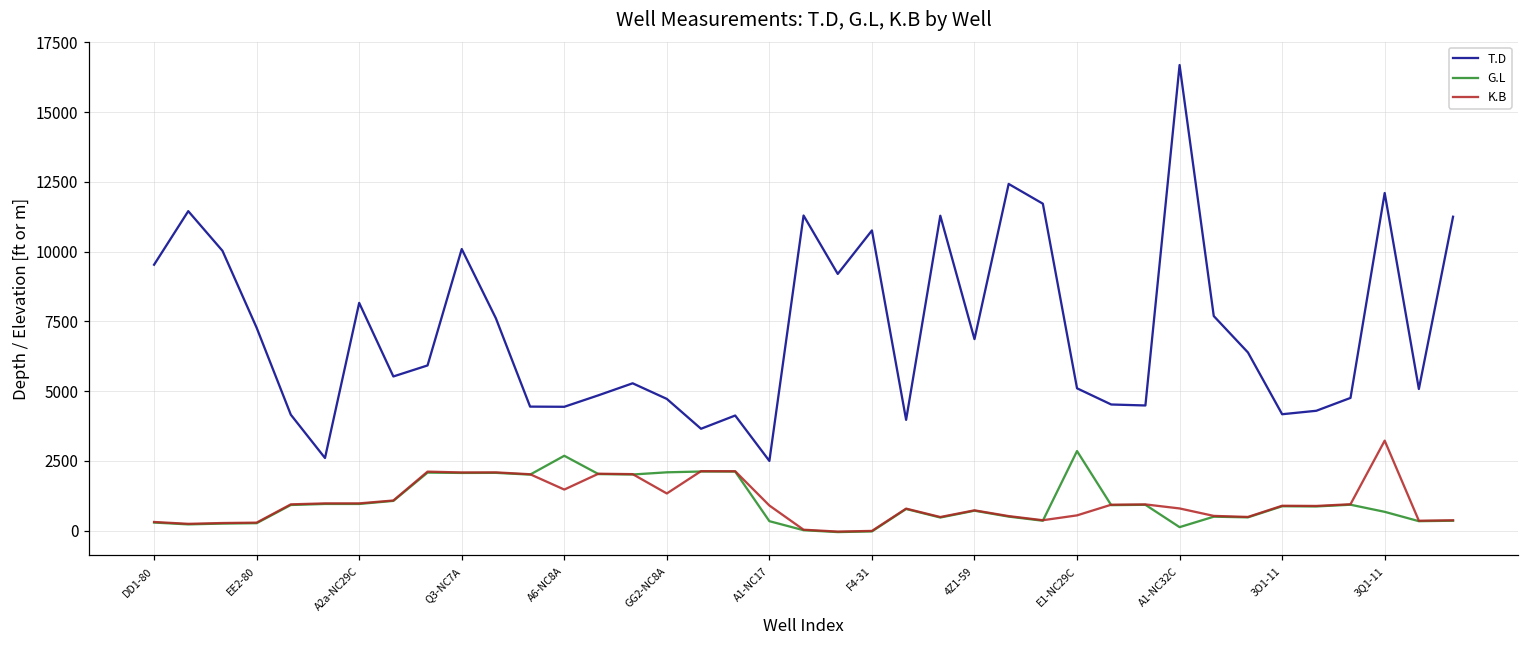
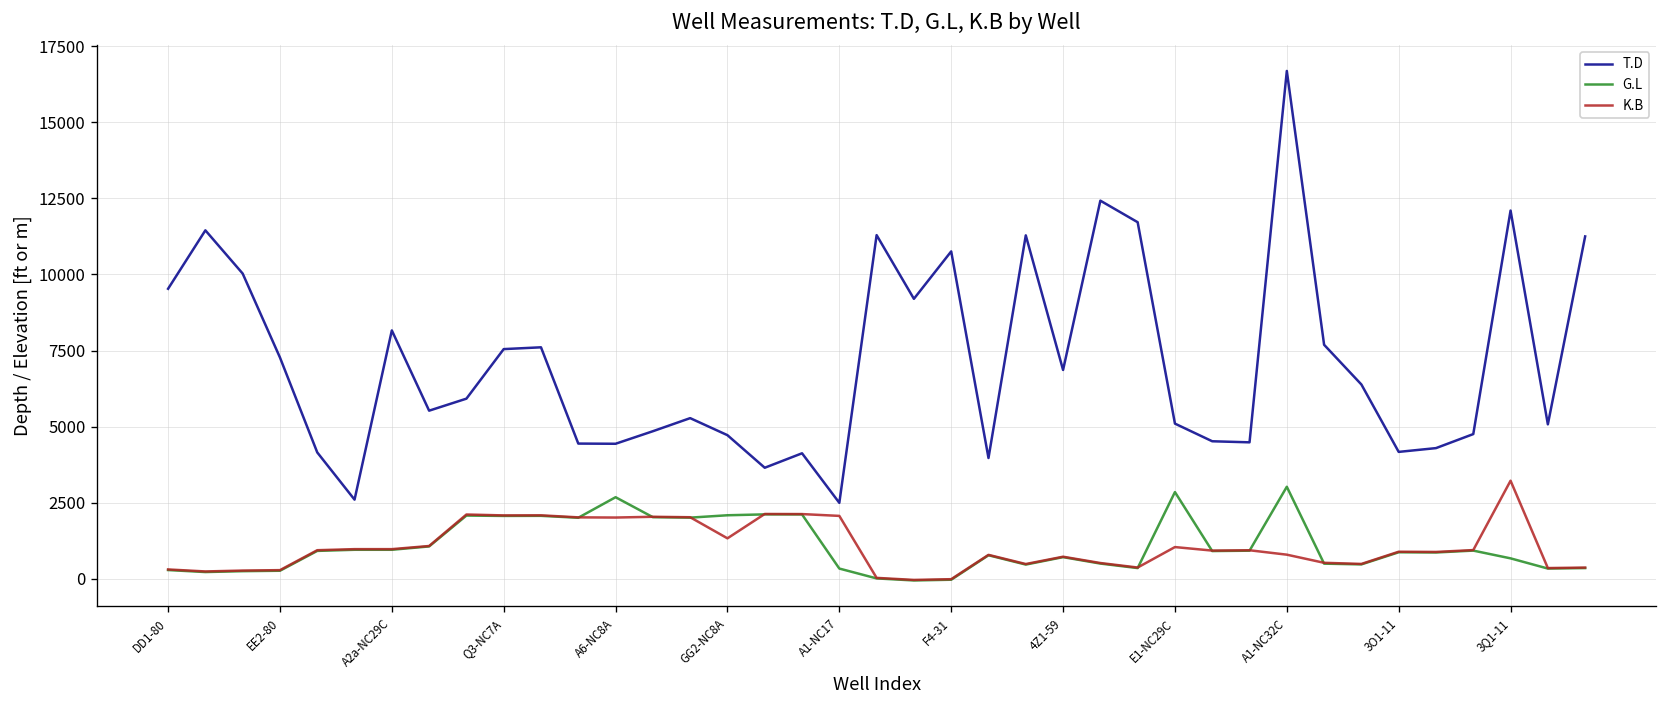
  {
    "T.D": {
      "DD1-80": 9500,
      "EE2-80": 7300,
      "A2a-NC29C": 8200,
-     "Q3-NC7A": 10100,
+     "Q3-NC7A": 7500,
      "A6-NC8A": 4400,
      "GG2-NC8A": 4700,
      "A1-NC17": 2500,
      "F4-31": 10800,
      "4Z1-59": 6900,
      "E1-NC29C": 5100,
      "A1-NC32C": 16700,
      "3O1-11": 4200,
      "3Q1-11": 12100
    },
    "G.L": {
      "A6-NC8A": 2700,
      "GG2-NC8A": 2100,
      "A1-NC17": 300,
      "E1-NC29C": 2900,
-     "A1-NC32C": 100,
+     "A1-NC32C": 3000,
      "3Q1-11": 700
    },
    "K.B": {
-     "A6-NC8A": 1500,
+     "A6-NC8A": 2000,
      "GG2-NC8A": 1300,
-     "A1-NC17": 900,
-     "E1-NC29C": 500,
+     "A1-NC17": 2100,
+     "E1-NC29C": 1000,
      "A1-NC32C": 800,
      "3Q1-11": 3200
    }
  }
